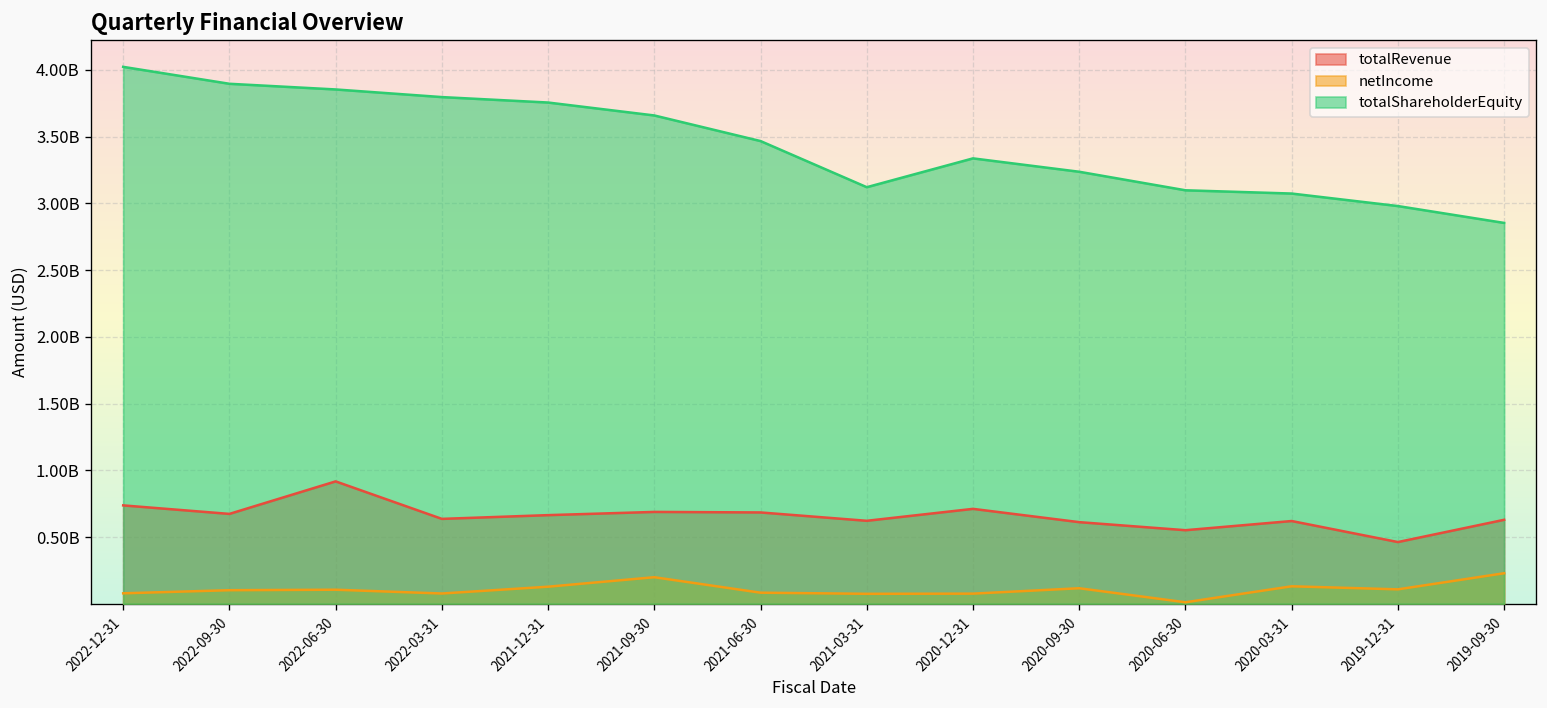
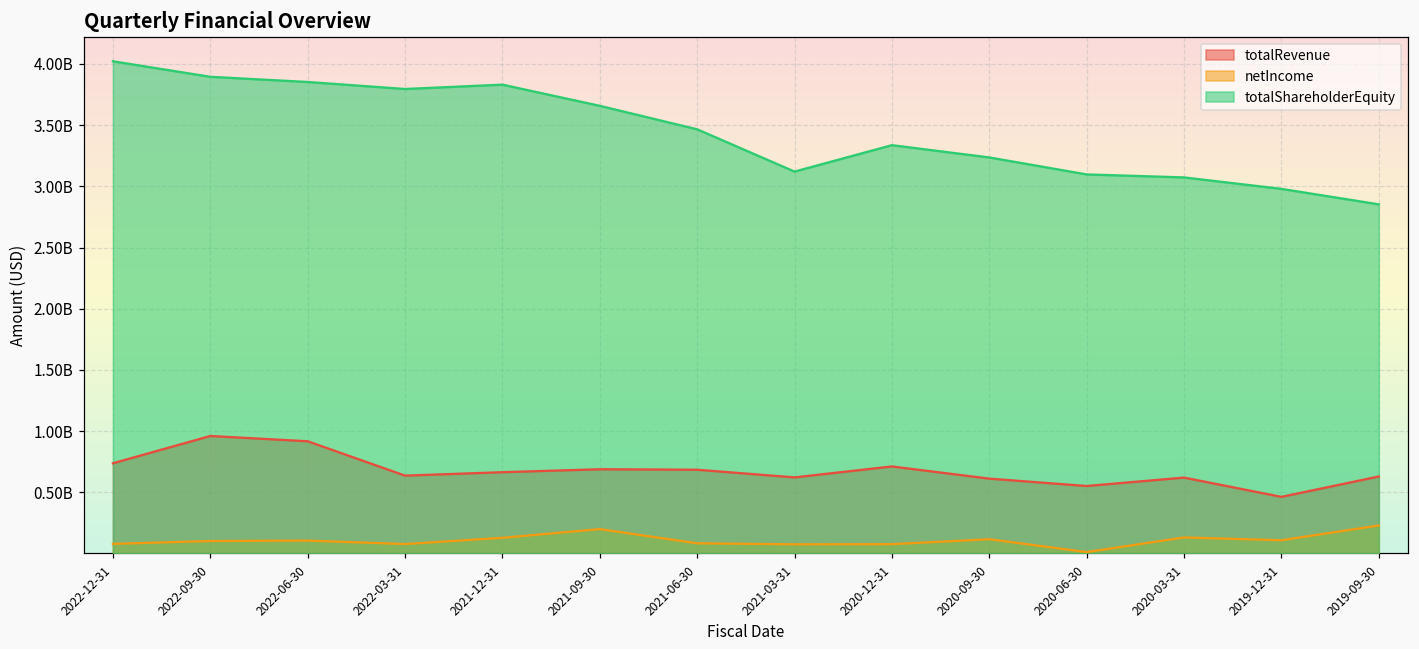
  {
    "totalRevenue": {
      "2022-12-31": 740000000,
-     "2022-09-30": 670000000,
+     "2022-09-30": 960000000,
      "2022-06-30": 920000000,
      "2022-03-31": 640000000,
      "2021-12-31": 660000000,
      "2021-09-30": 690000000,
      "2021-06-30": 680000000,
      "2021-03-31": 620000000,
      "2020-12-31": 710000000,
      "2020-09-30": 610000000,
      "2020-06-30": 550000000,
      "2020-03-31": 620000000,
      "2019-12-31": 460000000,
      "2019-09-30": 630000000
    },
    "netIncome": {
      "2022-12-31": 80000000,
      "2022-09-30": 100000000,
      "2022-06-30": 110000000,
      "2022-03-31": 80000000,
      "2021-12-31": 130000000,
      "2021-09-30": 200000000,
      "2021-06-30": 80000000,
      "2021-03-31": 70000000,
      "2020-12-31": 80000000,
      "2020-09-30": 120000000,
      "2020-06-30": 10000000,
      "2020-03-31": 130000000,
      "2019-12-31": 110000000,
      "2019-09-30": 230000000
    },
    "totalShareholderEquity": {
      "2022-12-31": 4020000000,
      "2022-09-30": 3900000000,
      "2022-06-30": 3850000000,
      "2022-03-31": 3800000000,
-     "2021-12-31": 3750000000,
+     "2021-12-31": 3830000000,
      "2021-09-30": 3660000000,
      "2021-06-30": 3470000000,
      "2021-03-31": 3120000000,
      "2020-12-31": 3340000000,
      "2020-09-30": 3240000000,
      "2020-06-30": 3100000000,
      "2020-03-31": 3070000000,
      "2019-12-31": 2980000000,
      "2019-09-30": 2850000000
    }
  }
